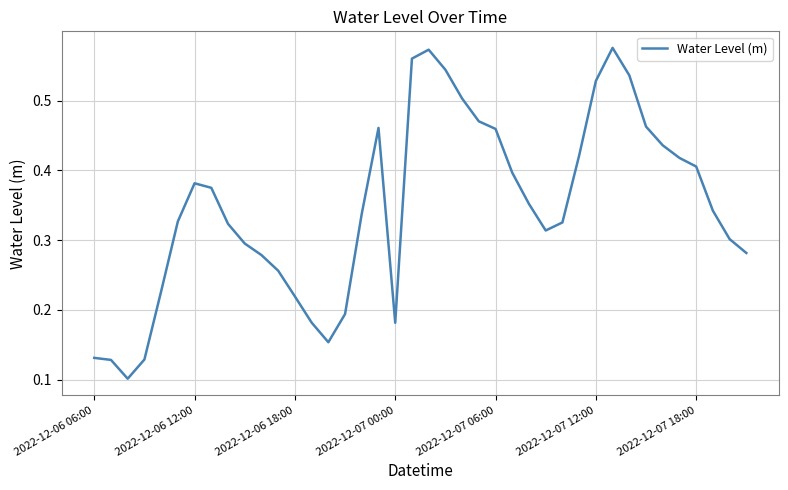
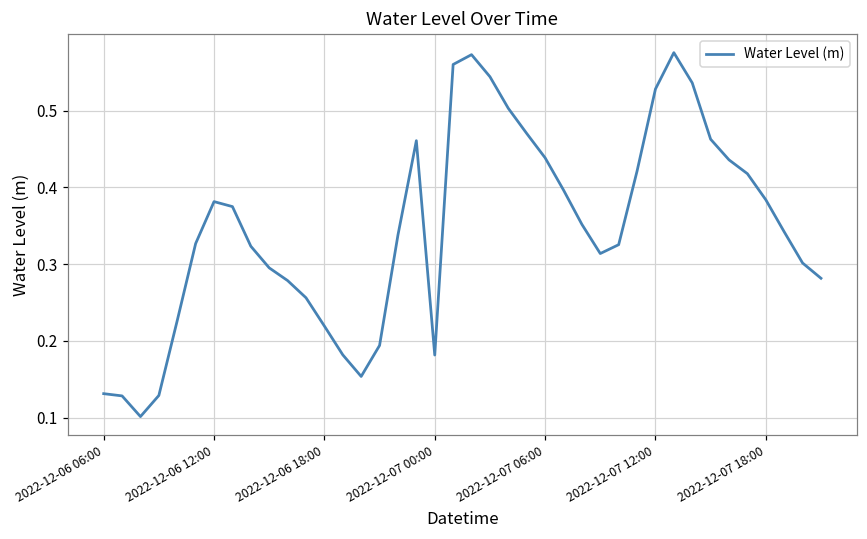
  {
    "2022-12-06 06:00": 0.13,
    "2022-12-06 12:00": 0.38,
    "2022-12-06 18:00": 0.22,
    "2022-12-07 00:00": 0.18,
-   "2022-12-07 06:00": 0.46,
+   "2022-12-07 06:00": 0.44,
    "2022-12-07 12:00": 0.53,
-   "2022-12-07 18:00": 0.41
+   "2022-12-07 18:00": 0.38
  }
